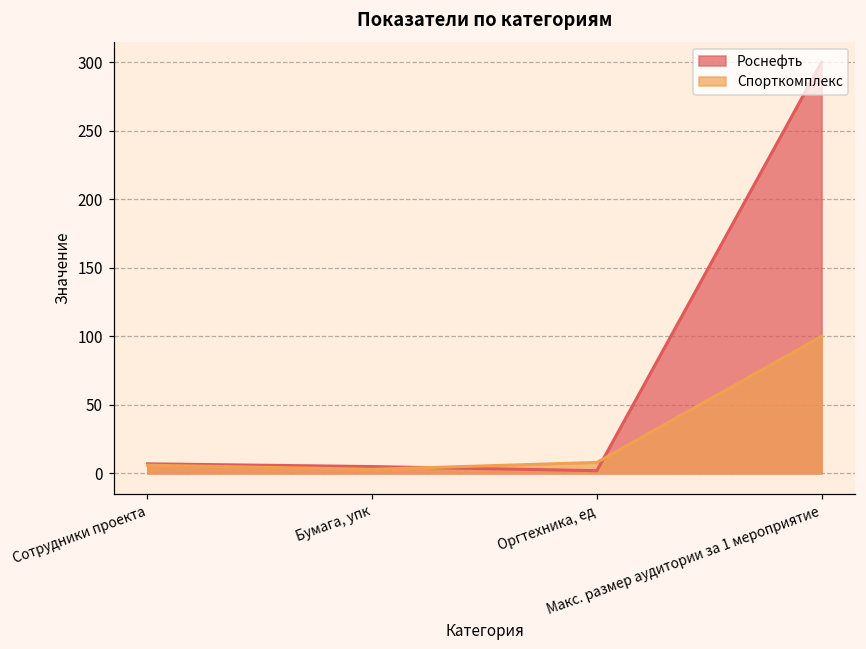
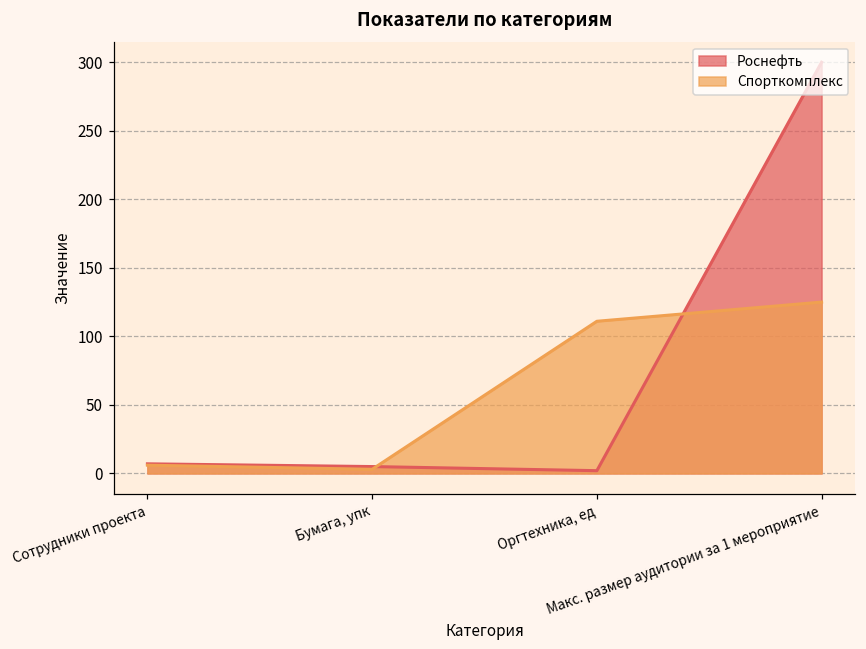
  {
    "Роснефть": {
      "Оргтехника, ед": 2
    },
    "Спорткомплекс": {
-     "Оргтехника, ед": 8,
-     "Макс. размер аудитории за 1 мероприятие": 100
+     "Оргтехника, ед": 111,
+     "Макс. размер аудитории за 1 мероприятие": 125
    }
  }
